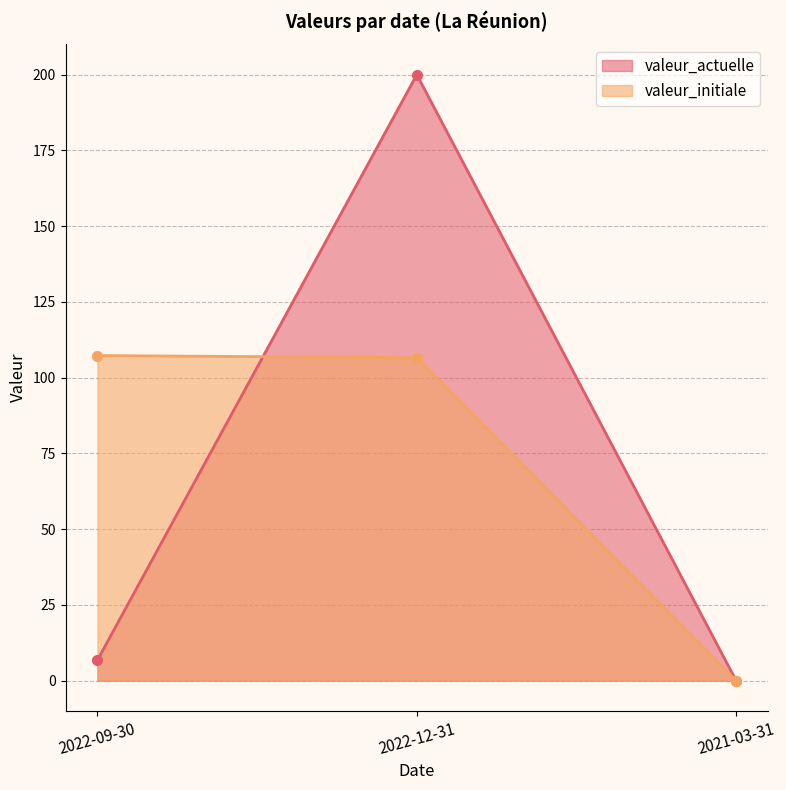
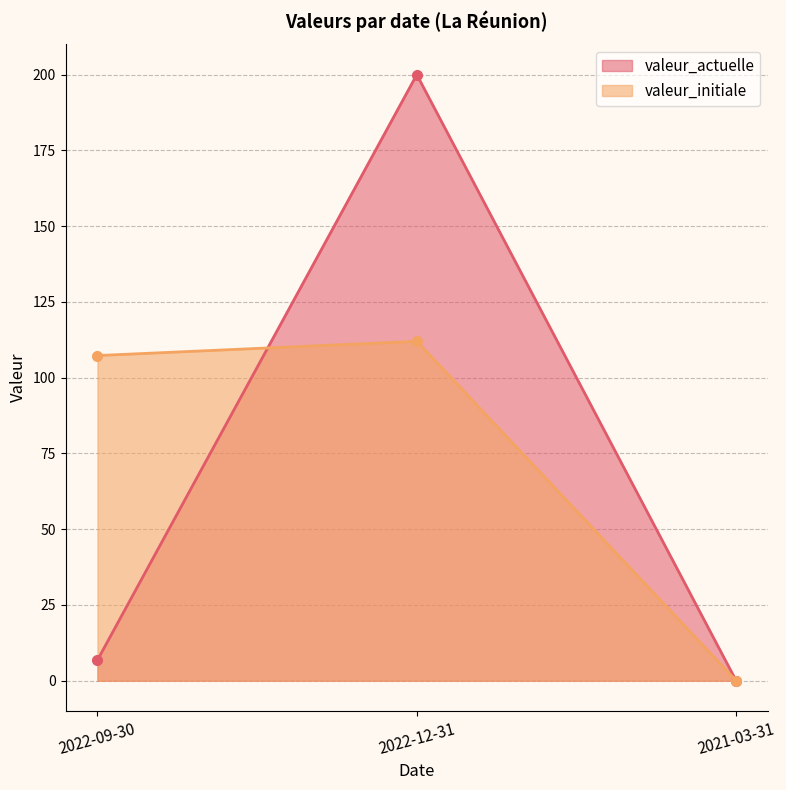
  {
    "valeur_actuelle": {
      "2022-09-30": 7,
      "2022-12-31": 200
    },
    "valeur_initiale": {
      "2022-09-30": 107,
-     "2022-12-31": 107
+     "2022-12-31": 112
    }
  }
